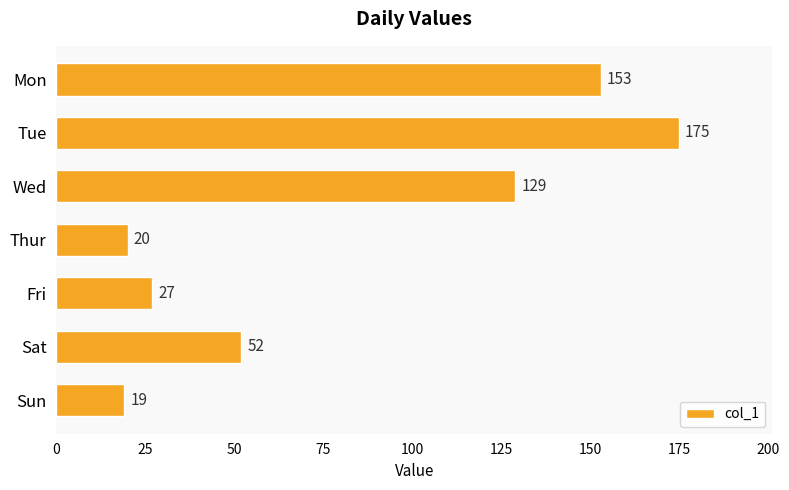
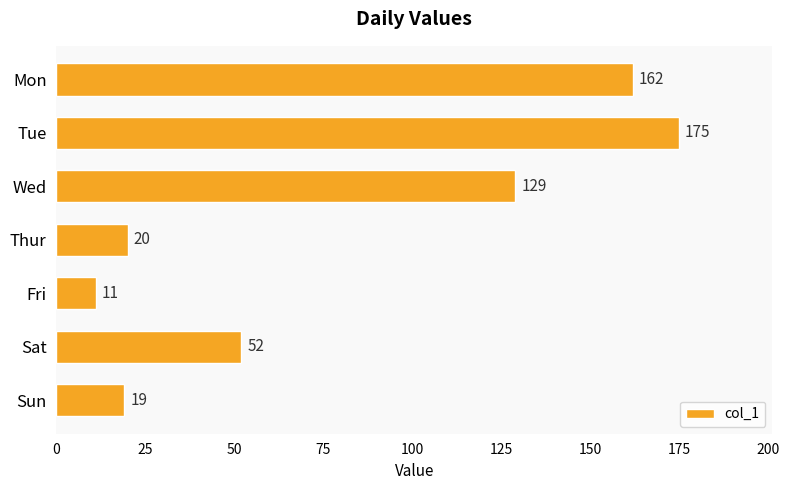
  {
-   "Mon": 153,
+   "Mon": 162,
    "Tue": 175,
    "Wed": 129,
    "Thur": 20,
-   "Fri": 27,
+   "Fri": 11,
    "Sat": 52,
    "Sun": 19
  }
